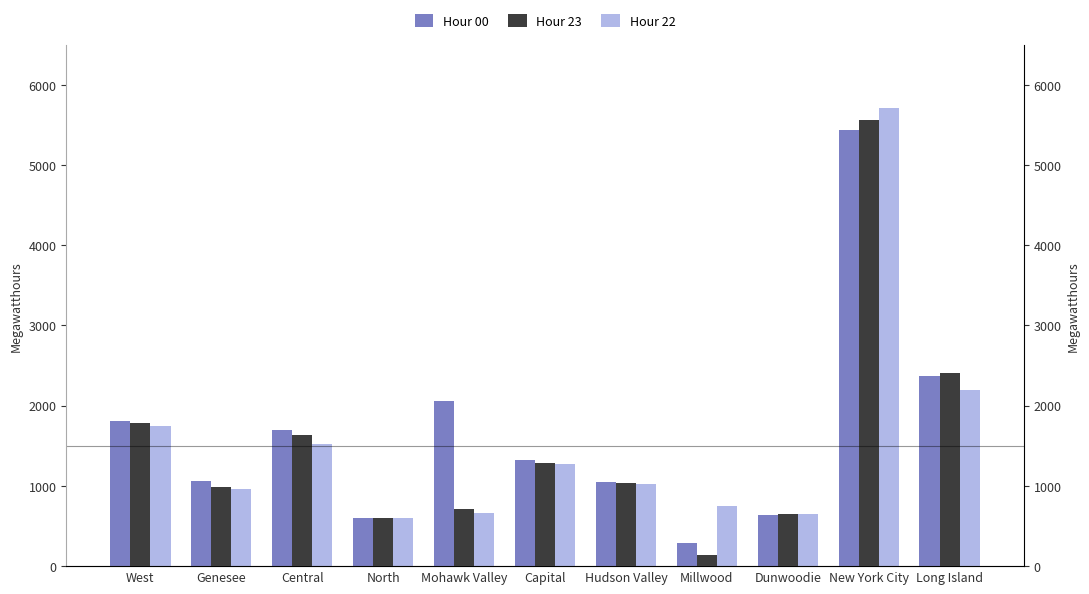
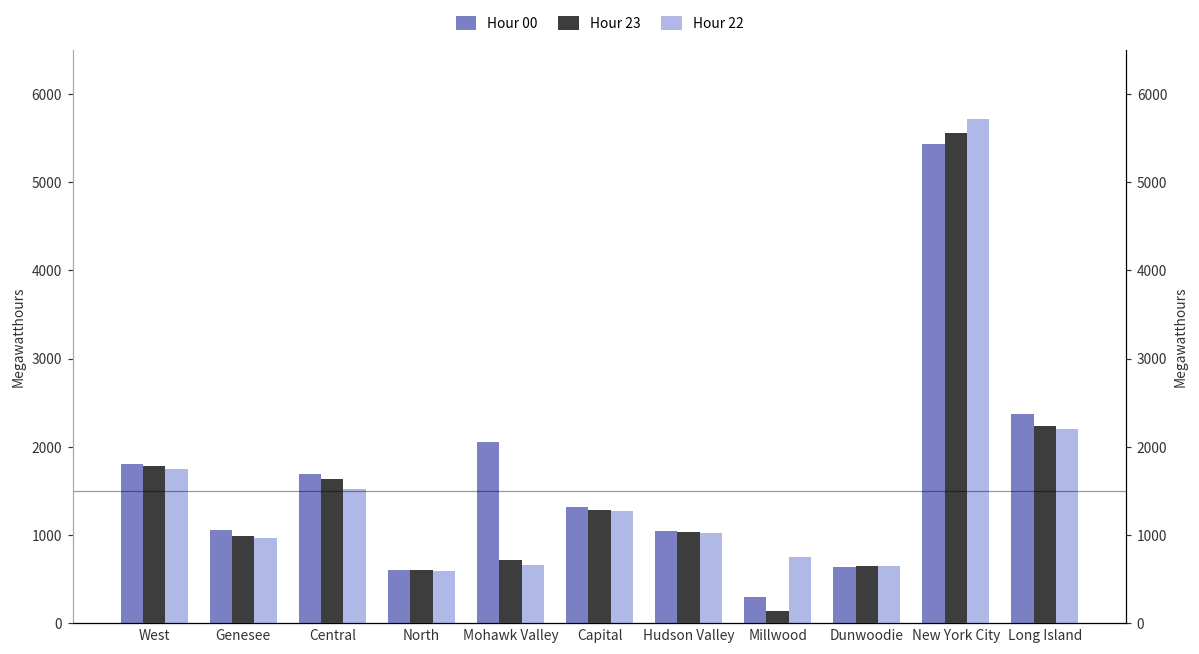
  {
    "Hour 00": {
      "West": 1800,
      "Genesee": 1100,
      "Central": 1700,
      "North": 600,
      "Mohawk Valley": 2100,
      "Capital": 1300,
      "Hudson Valley": 1000,
      "Millwood": 300,
      "Dunwoodie": 600,
      "New York City": 5400,
      "Long Island": 2400
    },
    "Hour 23": {
      "West": 1800,
      "Genesee": 1000,
      "Central": 1600,
      "North": 600,
      "Mohawk Valley": 700,
      "Capital": 1300,
      "Hudson Valley": 1000,
      "Millwood": 100,
      "Dunwoodie": 700,
      "New York City": 5600,
-     "Long Island": 2400
+     "Long Island": 2200
    },
    "Hour 22": {
      "West": 1700,
      "Genesee": 1000,
      "Central": 1500,
      "North": 600,
      "Mohawk Valley": 700,
      "Capital": 1300,
      "Hudson Valley": 1000,
      "Millwood": 700,
      "Dunwoodie": 600,
      "New York City": 5700,
      "Long Island": 2200
    }
  }
